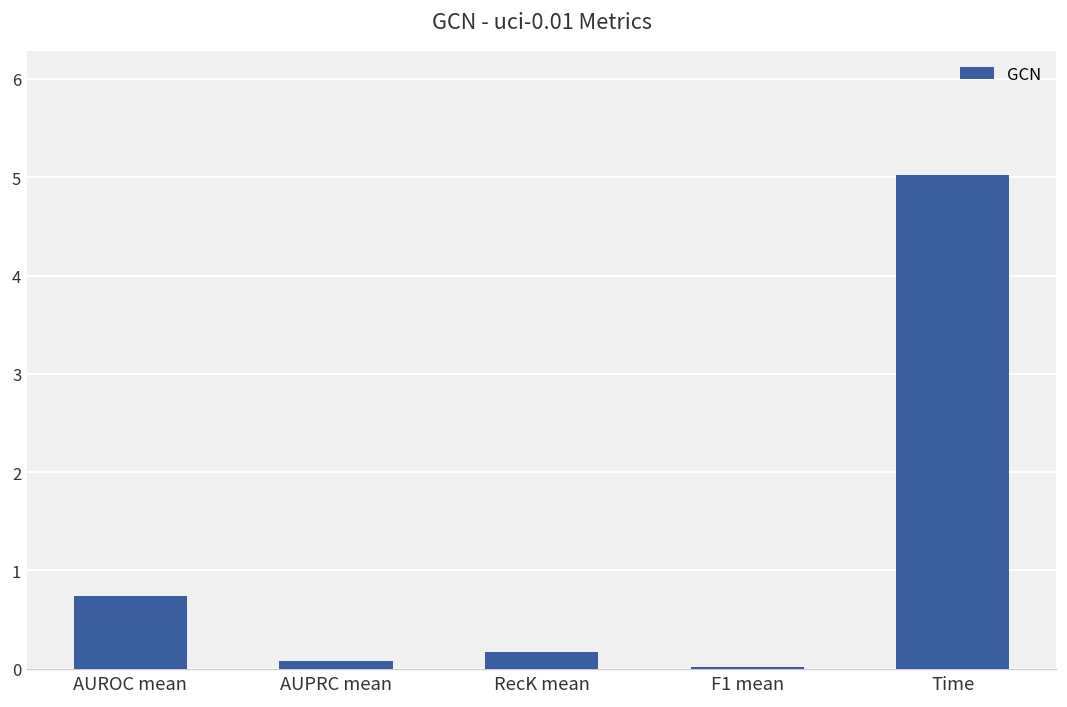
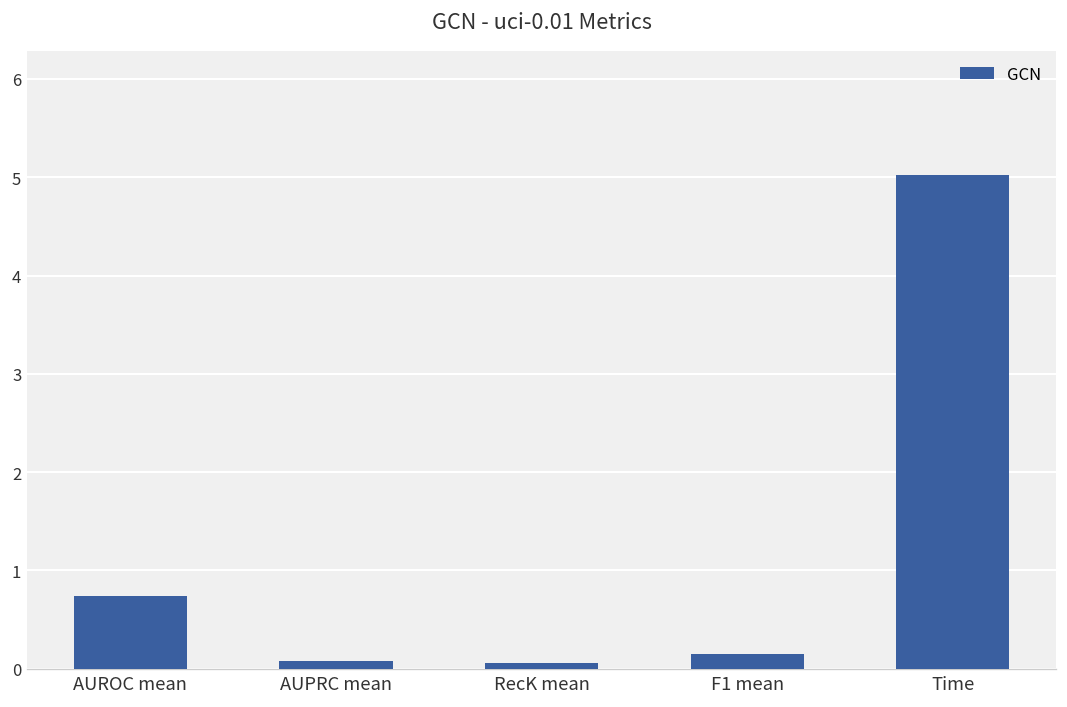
  {
    "AUROC mean": 0.7,
    "AUPRC mean": 0.1,
-   "RecK mean": 0.2,
-   "F1 mean": 0.0,
+   "RecK mean": 0.1,
+   "F1 mean": 0.1,
    "Time": 5.0
  }
